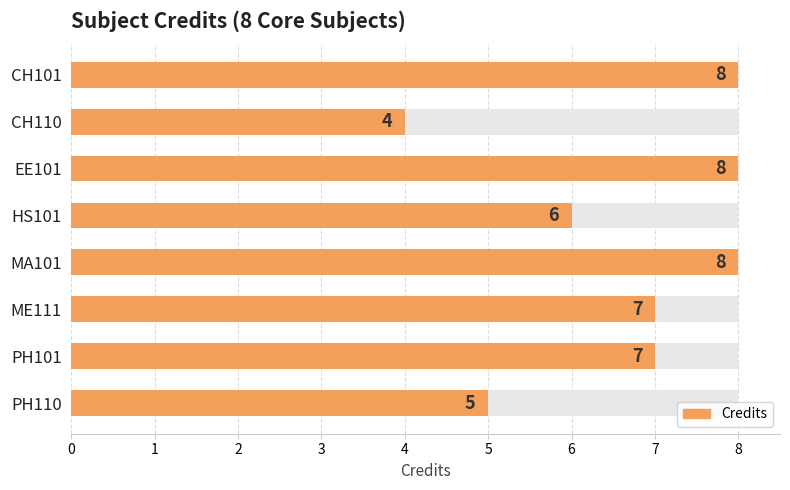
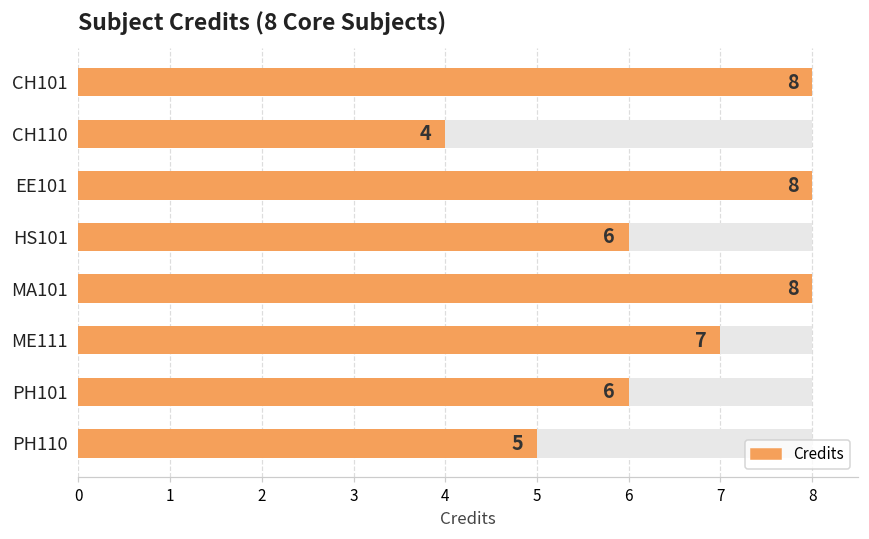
  {
    "Credits": {
      "CH101": 8,
      "EE101": 8,
      "MA101": 8,
-     "PH101": 7
+     "PH101": 6
    }
  }
